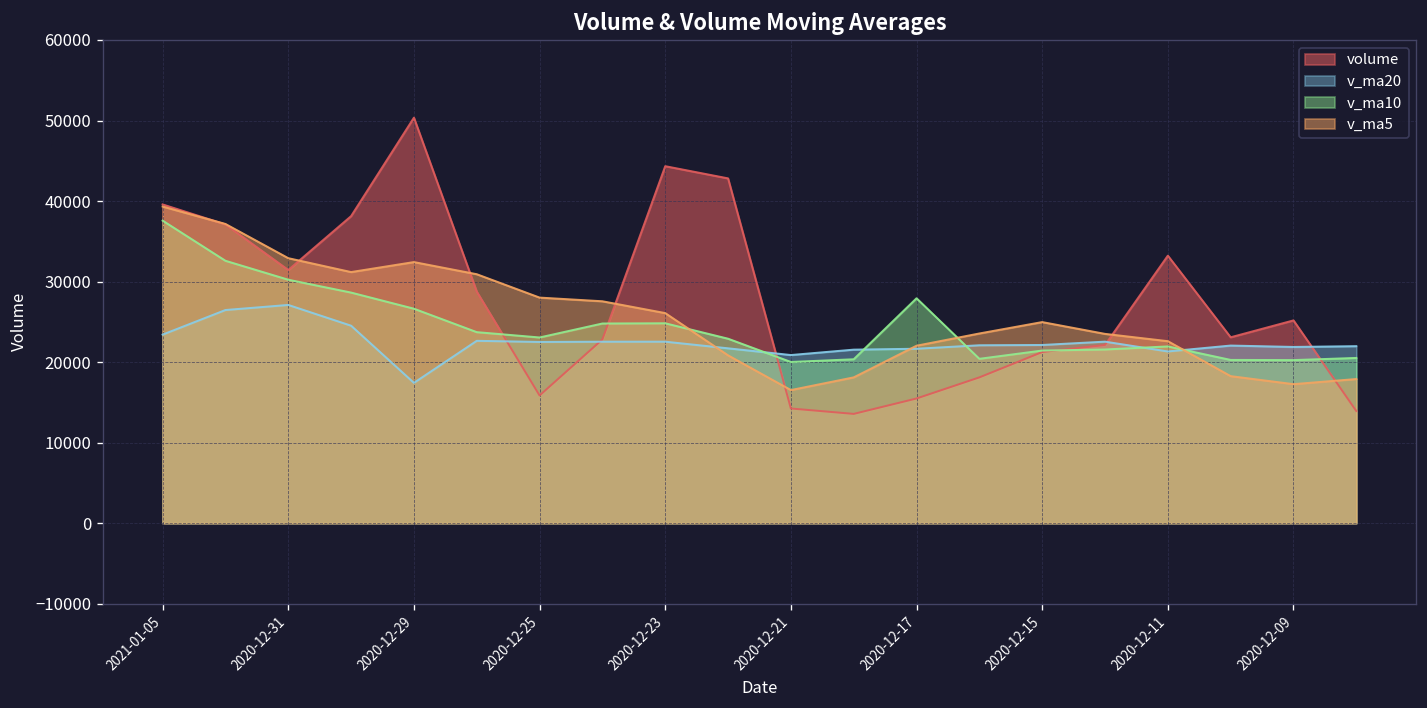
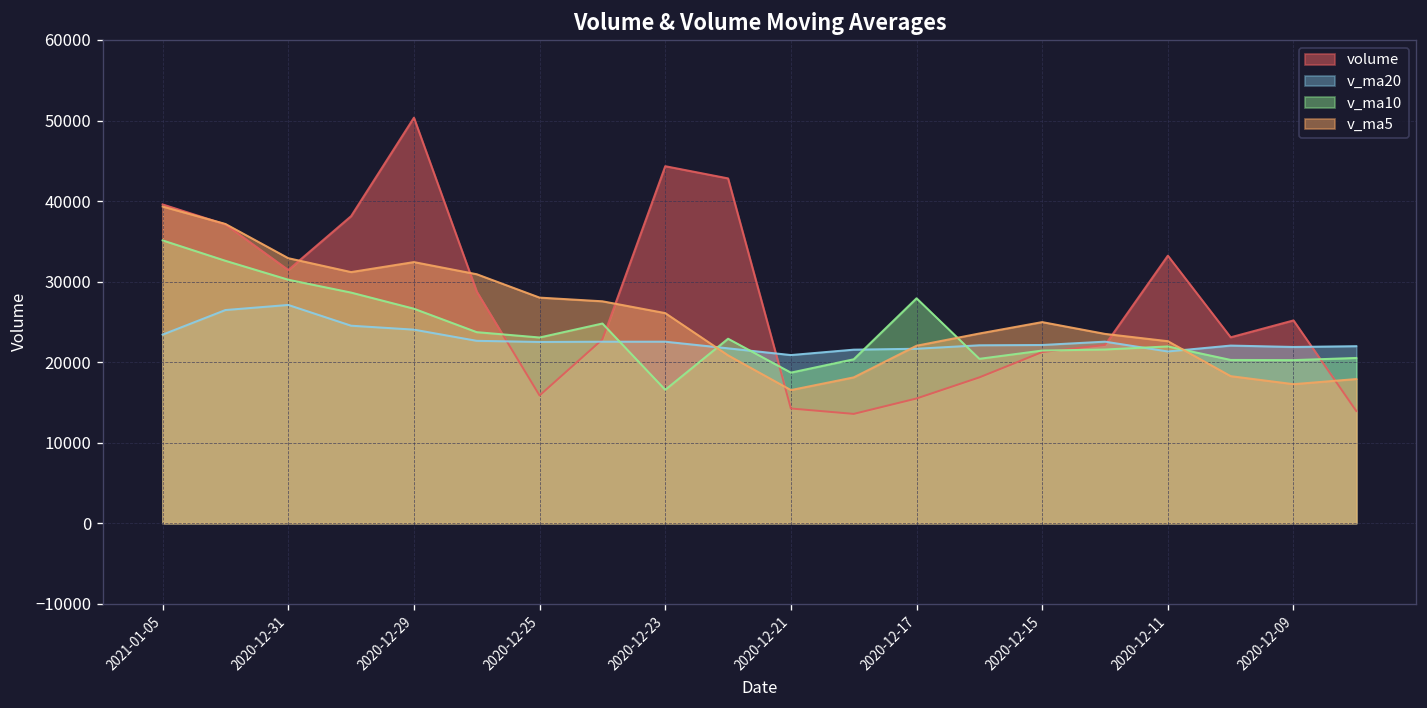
  {
    "v_ma20": {
      "2021-01-05": 23000,
      "2020-12-31": 27000,
-     "2020-12-29": 17000,
+     "2020-12-29": 24000,
      "2020-12-25": 23000,
      "2020-12-23": 23000,
      "2020-12-21": 21000,
      "2020-12-15": 22000,
      "2020-12-11": 21000,
      "2020-12-09": 22000
    },
    "v_ma10": {
-     "2021-01-05": 38000,
+     "2021-01-05": 35000,
      "2020-12-31": 30000,
      "2020-12-29": 27000,
      "2020-12-25": 23000,
-     "2020-12-23": 25000,
-     "2020-12-21": 20000,
+     "2020-12-23": 17000,
+     "2020-12-21": 19000,
      "2020-12-17": 28000,
      "2020-12-11": 22000,
      "2020-12-09": 20000
    }
  }
